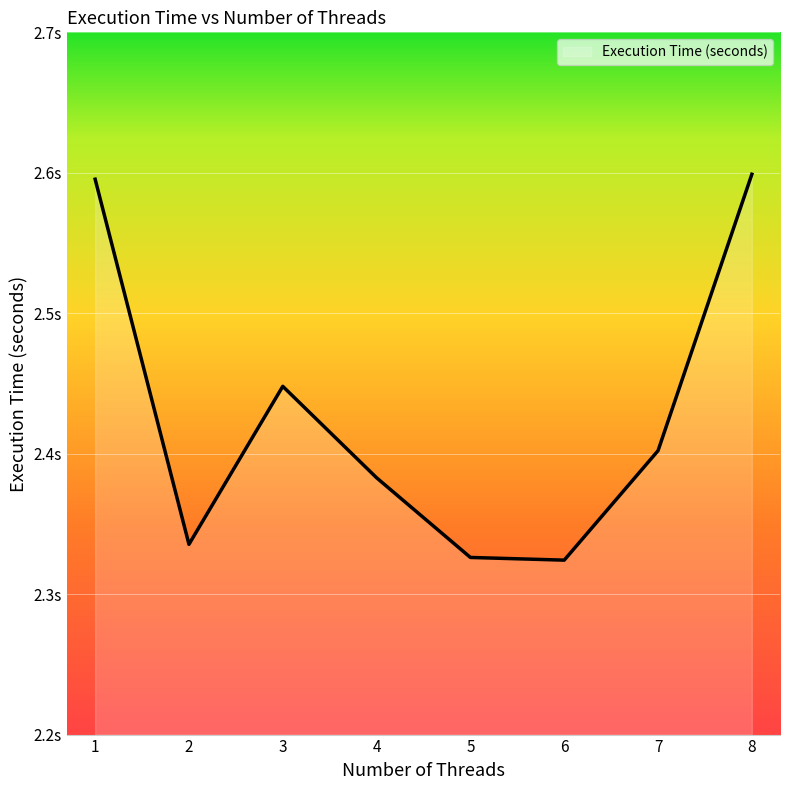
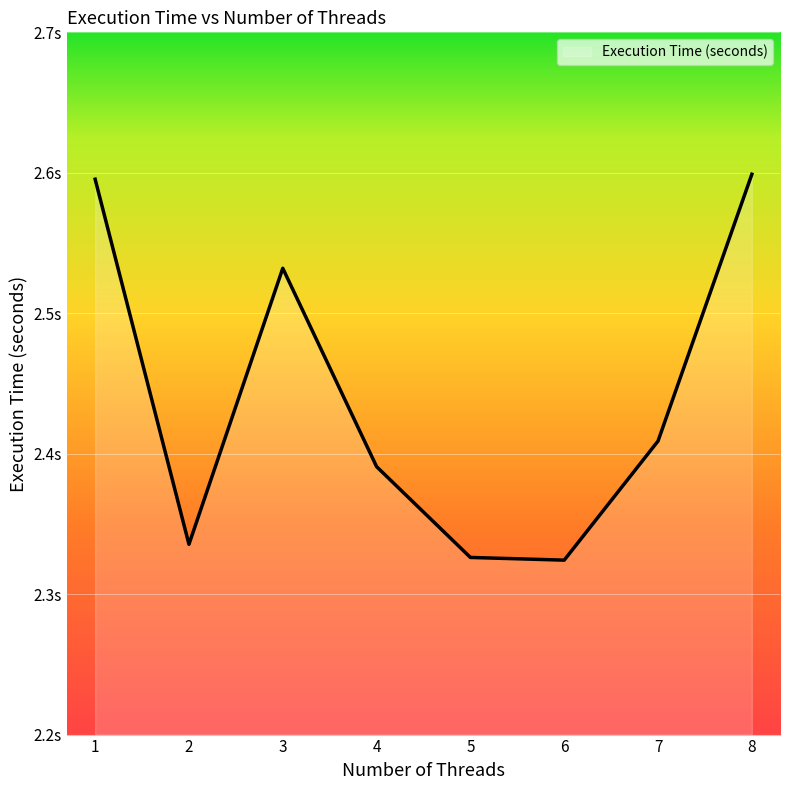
  {
    "1": "2.595s",
    "2": "2.335s",
-   "3": "2.448s",
-   "4": "2.383s",
+   "3": "2.532s",
+   "4": "2.391s",
    "5": "2.326s",
    "6": "2.324s",
-   "7": "2.402s",
+   "7": "2.409s",
    "8": "2.599s"
  }
